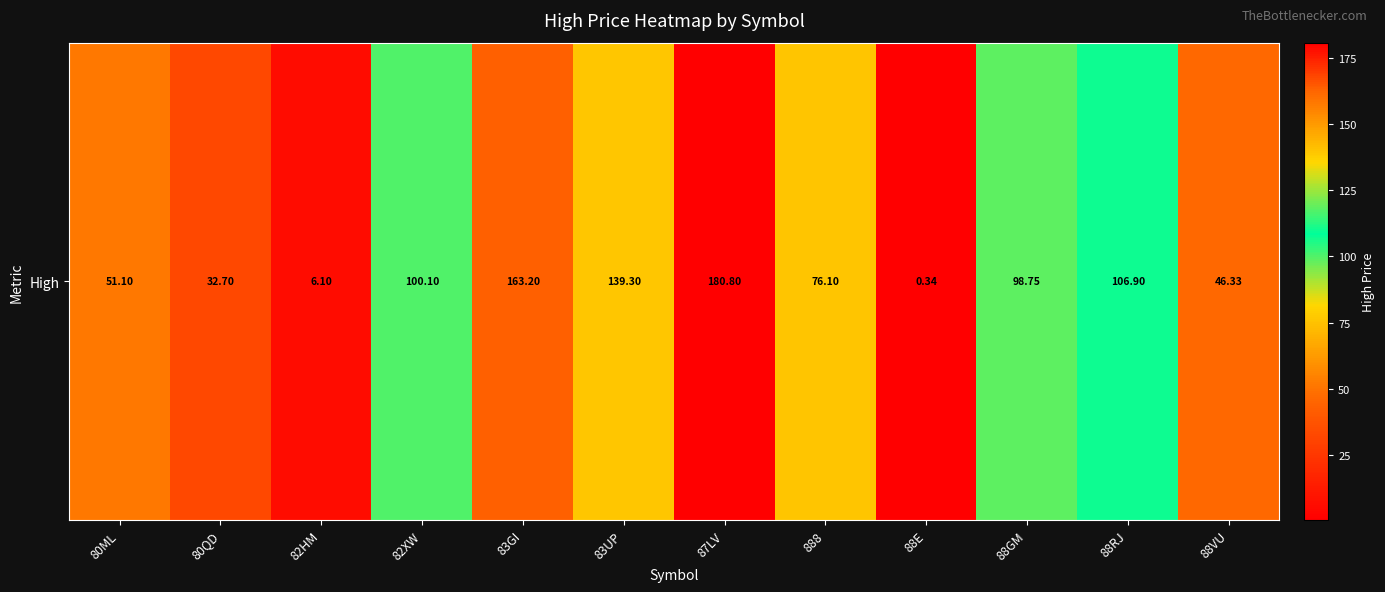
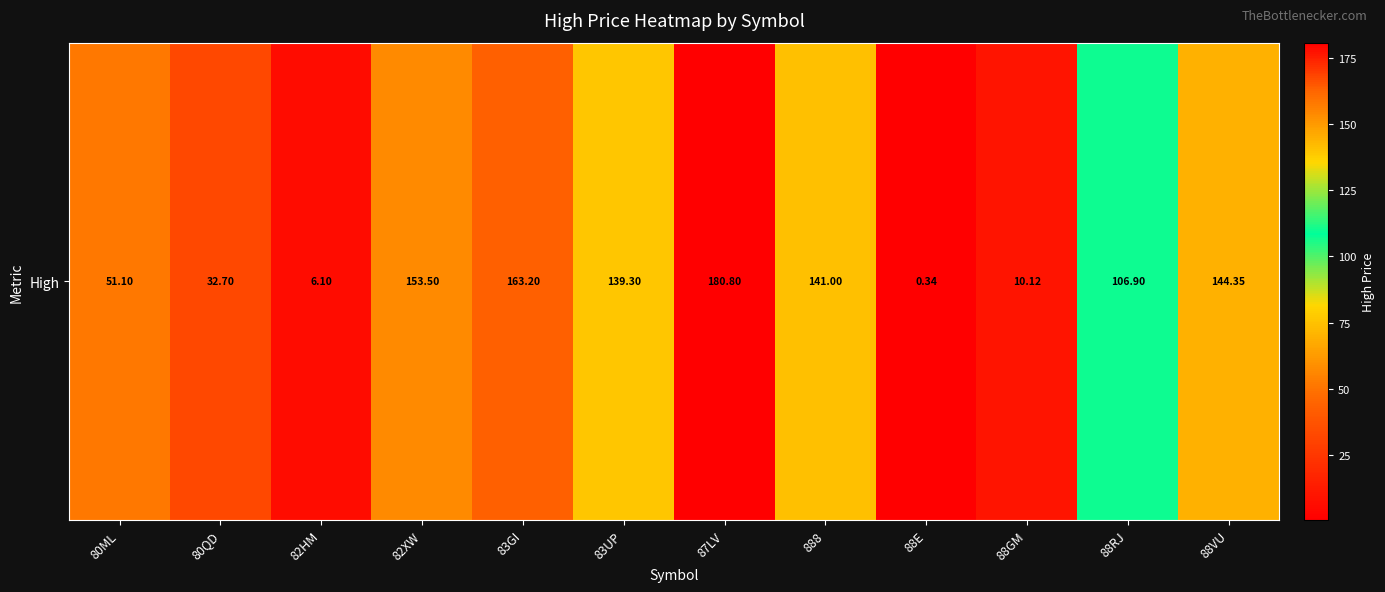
  {
    "High": {
      "80ML": 51.10,
      "80QD": 32.70,
      "82HM": 6.10,
-     "82XW": 100.10,
+     "82XW": 153.50,
      "83GI": 163.20,
      "83UP": 139.30,
      "87LV": 180.80,
-     "888": 76.10,
+     "888": 141.00,
      "88E": 0.34,
-     "88GM": 98.75,
+     "88GM": 10.12,
      "88RJ": 106.90,
-     "88VU": 46.33
+     "88VU": 144.35
    }
  }
